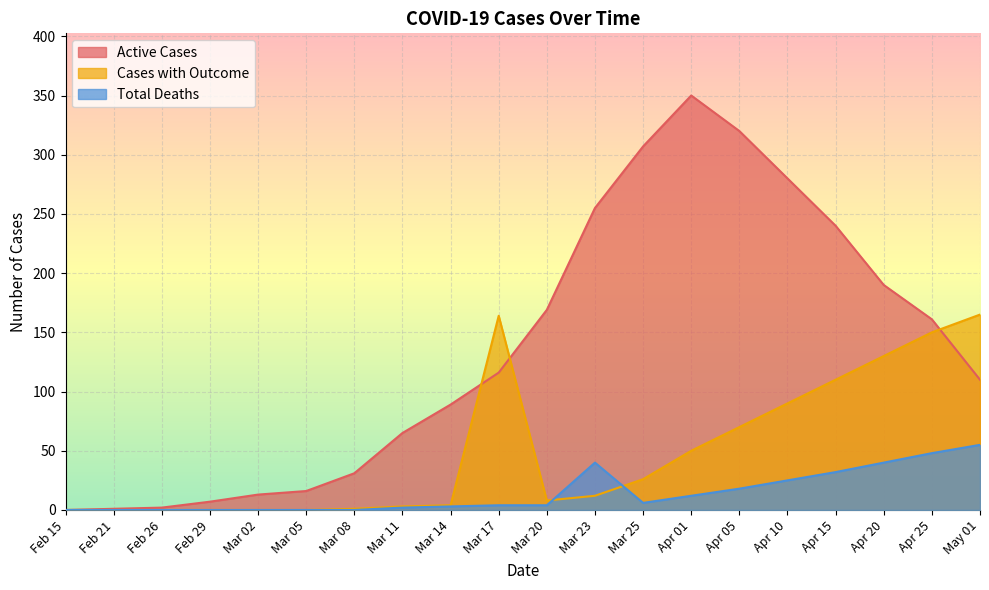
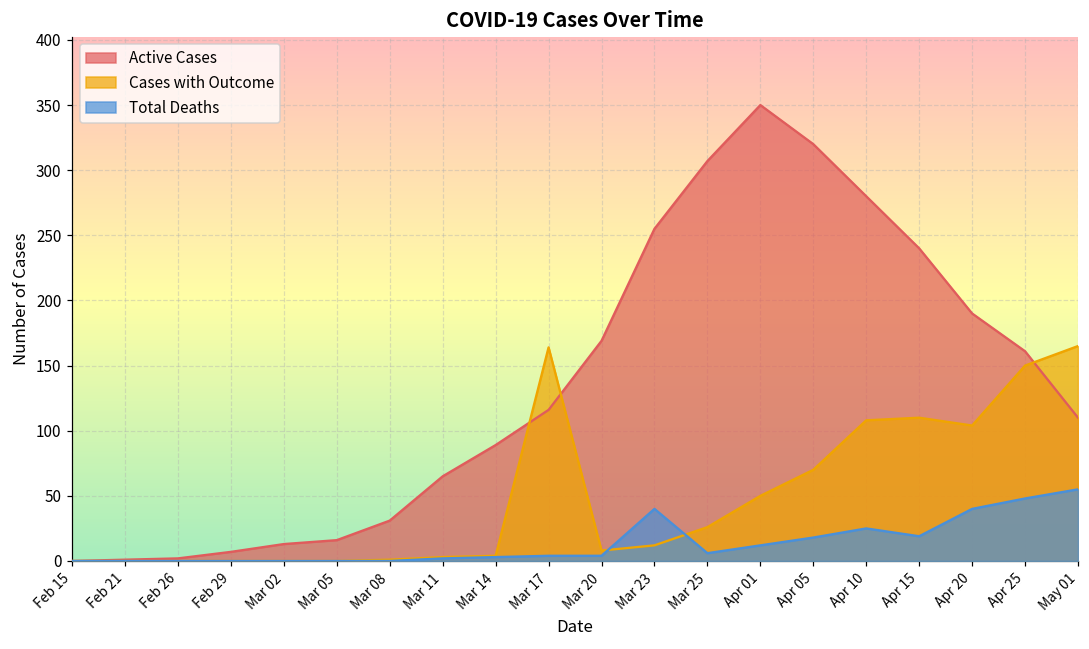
  {
    "Active Cases": {
      "Feb 29": 7,
      "Mar 02": 13,
      "Mar 05": 16,
      "Mar 08": 31,
      "Mar 11": 65,
      "Mar 14": 89,
      "Mar 17": 116,
      "Mar 20": 169,
      "Mar 23": 255,
      "Mar 25": 307,
      "Apr 01": 350,
      "Apr 05": 320,
      "Apr 10": 280,
      "Apr 15": 240,
      "Apr 20": 190,
      "Apr 25": 161,
      "May 01": 110
    },
    "Cases with Outcome": {
      "Mar 17": 164,
      "Mar 20": 8,
      "Mar 23": 12,
      "Mar 25": 26,
      "Apr 01": 50,
      "Apr 05": 70,
-     "Apr 10": 90,
+     "Apr 10": 108,
      "Apr 15": 110,
-     "Apr 20": 130,
+     "Apr 20": 104,
      "Apr 25": 150,
      "May 01": 165
    },
    "Total Deaths": {
      "Mar 17": 4,
      "Mar 20": 4,
      "Mar 23": 40,
      "Mar 25": 6,
      "Apr 01": 12,
      "Apr 05": 18,
      "Apr 10": 25,
-     "Apr 15": 32,
+     "Apr 15": 19,
      "Apr 20": 40,
      "Apr 25": 48,
      "May 01": 55
    }
  }
